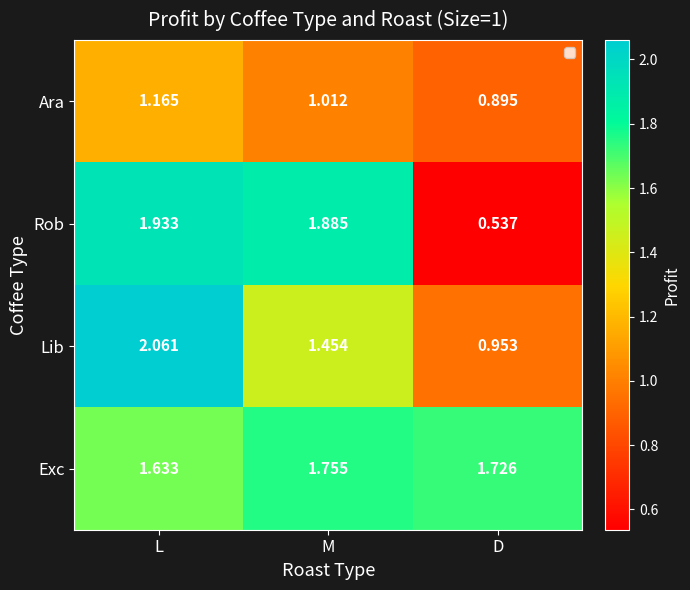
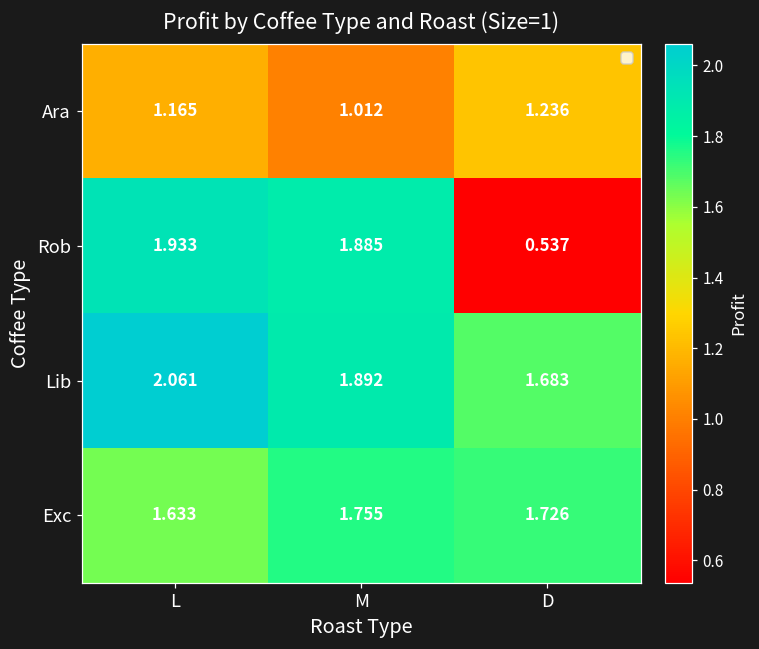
  {
    "Ara": {
      "L": 1.165,
      "M": 1.012,
-     "D": 0.895
+     "D": 1.236
    },
    "Rob": {
      "L": 1.933,
      "M": 1.885,
      "D": 0.537
    },
    "Lib": {
      "L": 2.061,
-     "M": 1.454,
-     "D": 0.953
+     "M": 1.892,
+     "D": 1.683
    },
    "Exc": {
      "L": 1.633,
      "M": 1.755,
      "D": 1.726
    }
  }
